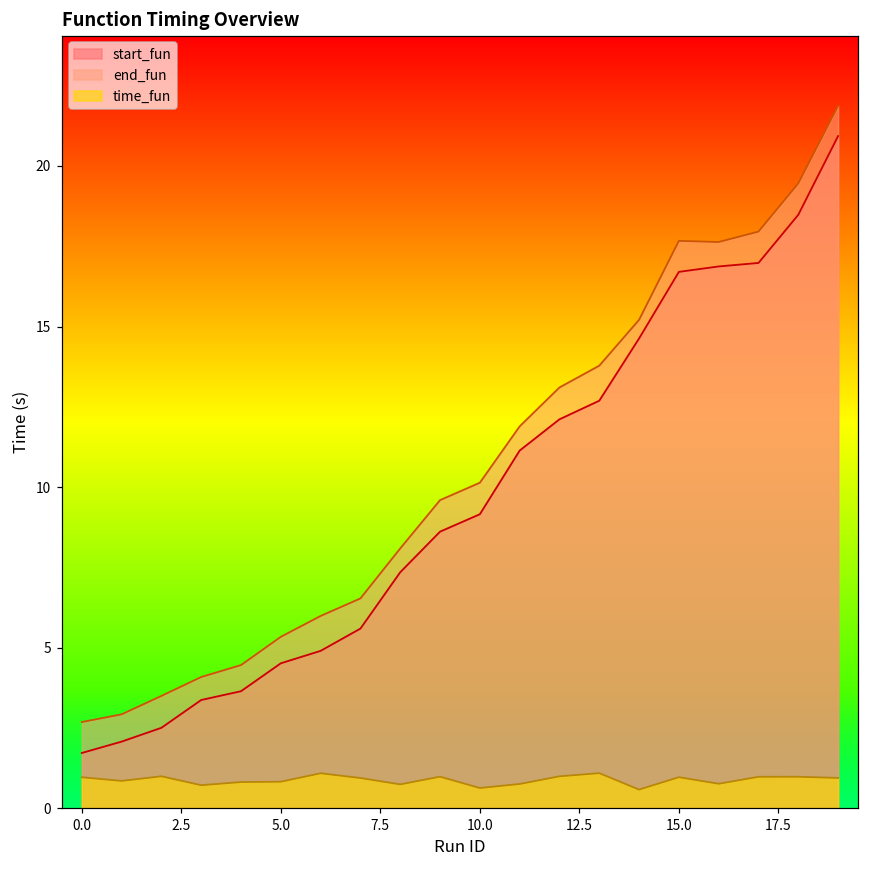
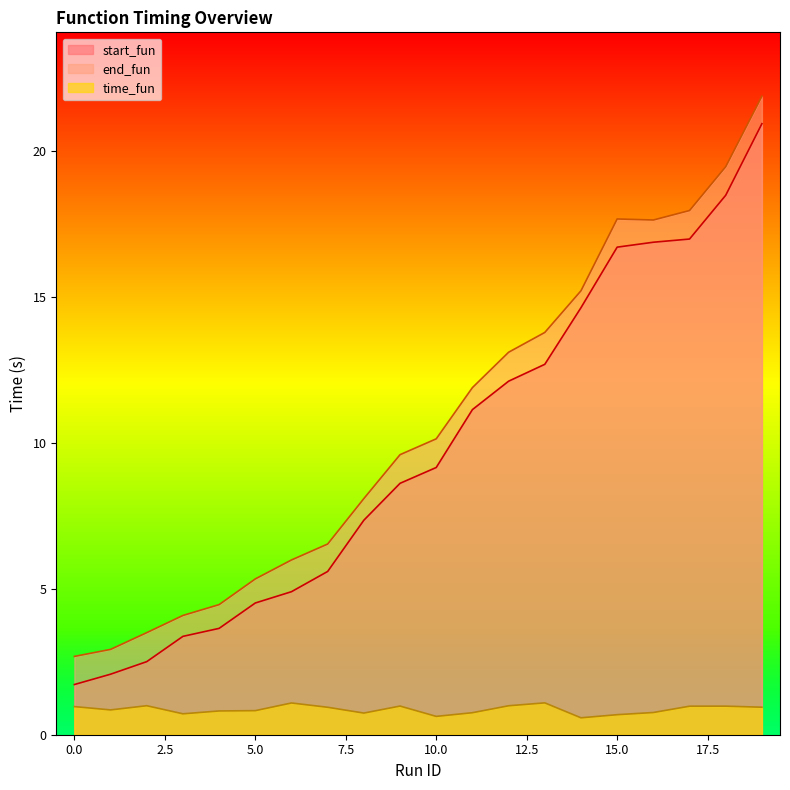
  {
    "time_fun": {
      "0.0": 1.0,
      "5.0": 0.8,
      "10.0": 0.6,
-     "15.0": 1.0
+     "15.0": 0.7
    }
  }
